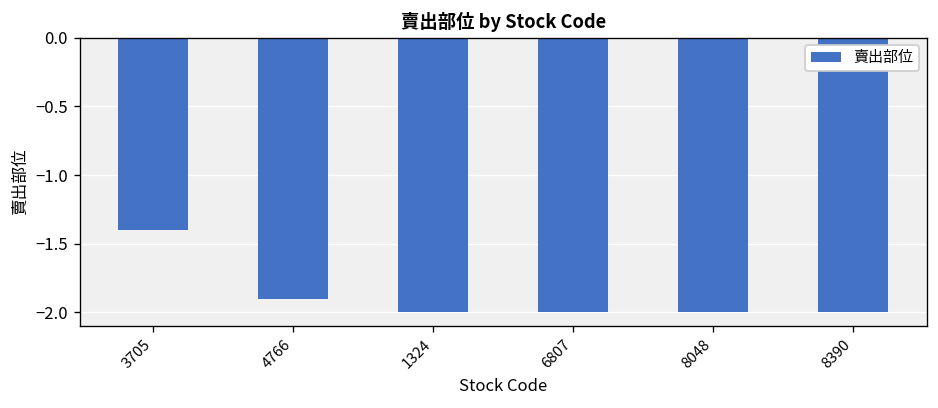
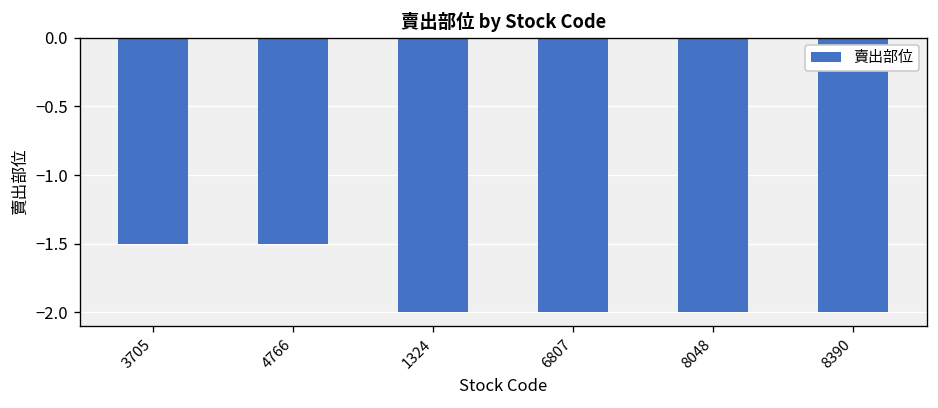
  {
-   "3705": -1.4,
-   "4766": -1.9,
+   "3705": -1.5,
+   "4766": -1.5,
    "1324": -2.0,
    "6807": -2.0,
    "8048": -2.0,
    "8390": -2.0
  }
